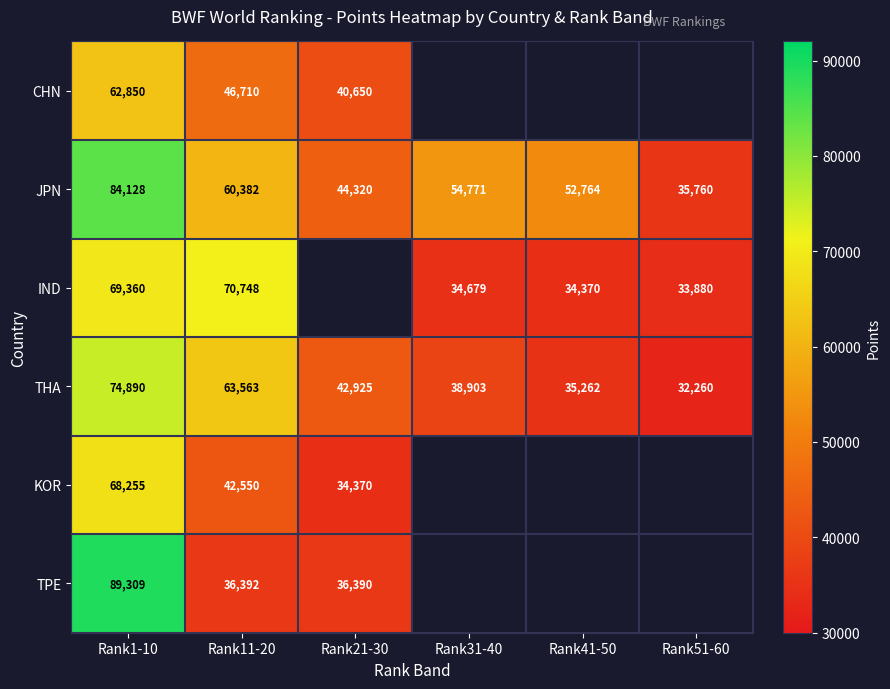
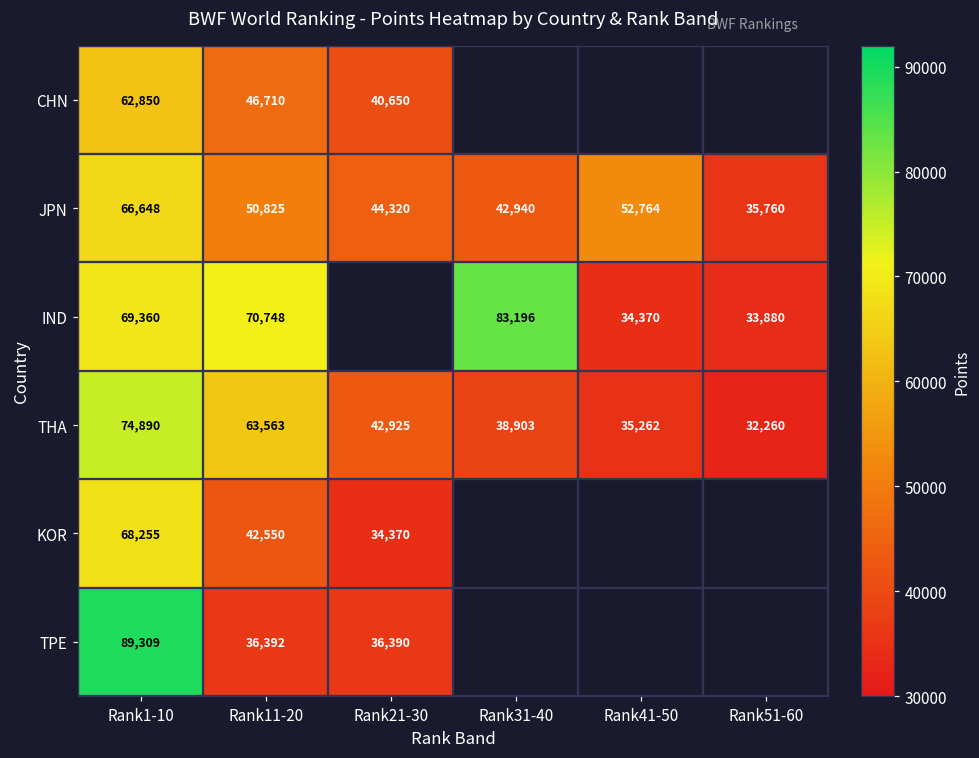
  {
    "CHN": {
      "Rank1-10": "62,850",
      "Rank11-20": "46,710",
      "Rank21-30": "40,650"
    },
    "JPN": {
-     "Rank1-10": "84,128",
-     "Rank11-20": "60,382",
+     "Rank1-10": "66,648",
+     "Rank11-20": "50,825",
      "Rank21-30": "44,320",
-     "Rank31-40": "54,771",
+     "Rank31-40": "42,940",
      "Rank41-50": "52,764",
      "Rank51-60": "35,760"
    },
    "IND": {
      "Rank1-10": "69,360",
      "Rank11-20": "70,748",
-     "Rank31-40": "34,679",
+     "Rank31-40": "83,196",
      "Rank41-50": "34,370",
      "Rank51-60": "33,880"
    },
    "THA": {
      "Rank1-10": "74,890",
      "Rank11-20": "63,563",
      "Rank21-30": "42,925",
      "Rank31-40": "38,903",
      "Rank41-50": "35,262",
      "Rank51-60": "32,260"
    },
    "KOR": {
      "Rank1-10": "68,255",
      "Rank11-20": "42,550",
      "Rank21-30": "34,370"
    },
    "TPE": {
      "Rank1-10": "89,309",
      "Rank11-20": "36,392",
      "Rank21-30": "36,390"
    }
  }
